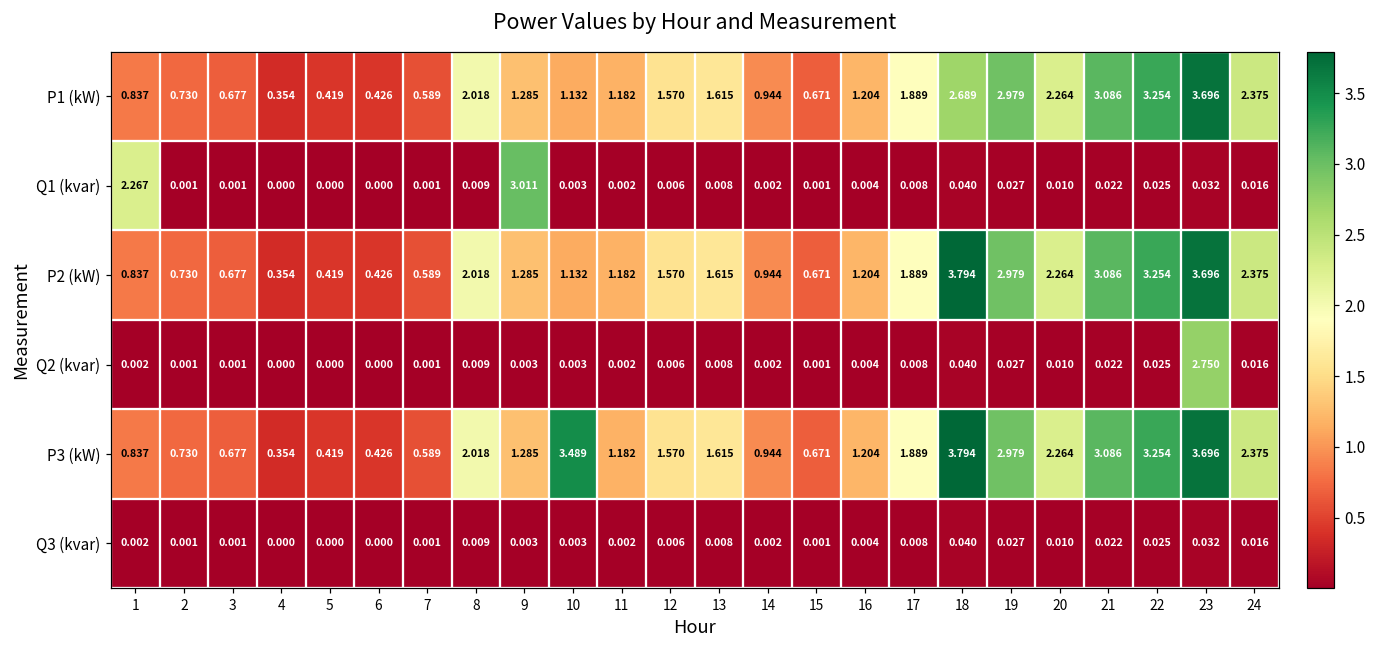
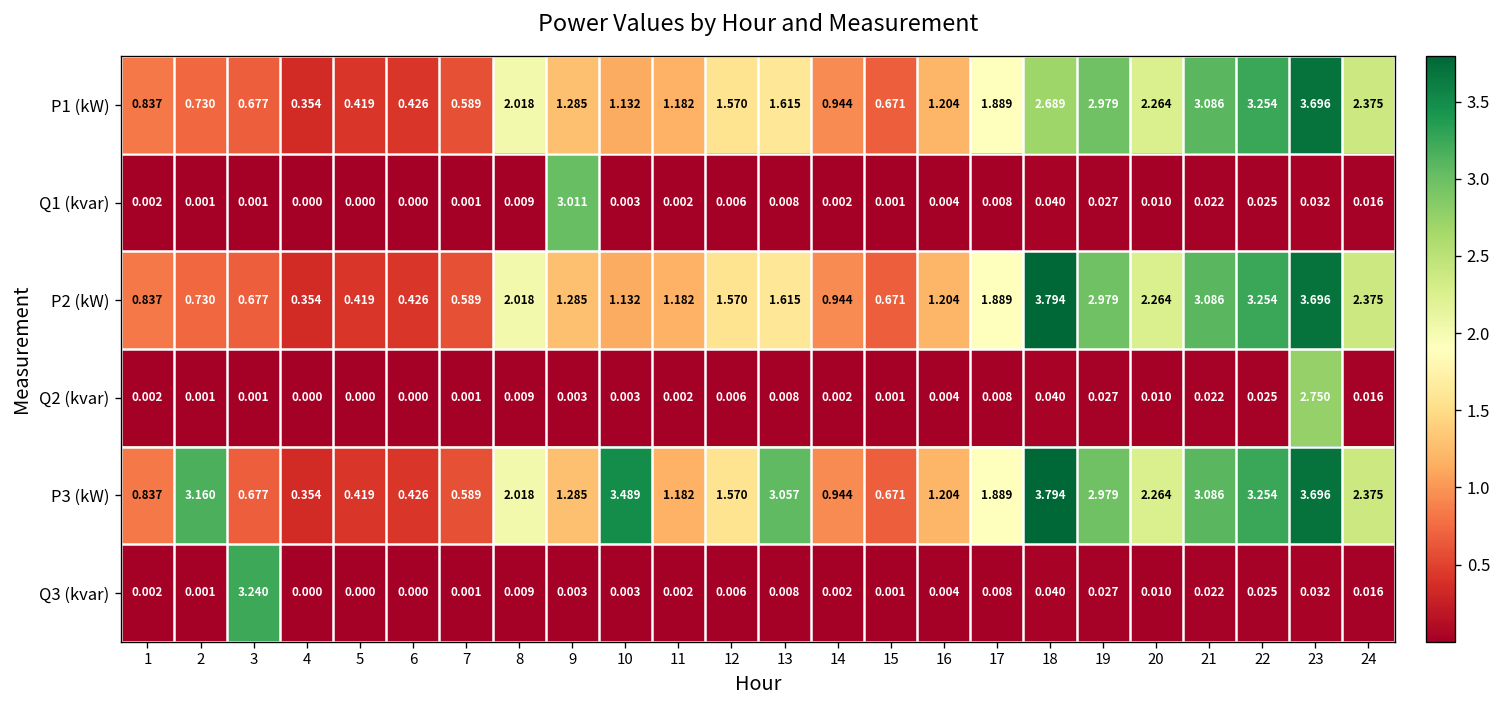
  {
    "P1 (kW)": {
      "1": 0.837,
      "2": 0.730,
      "3": 0.677,
      "4": 0.354,
      "5": 0.419,
      "6": 0.426,
      "7": 0.589,
      "8": 2.018,
      "9": 1.285,
      "10": 1.132,
      "11": 1.182,
      "12": 1.570,
      "13": 1.615,
      "14": 0.944,
      "15": 0.671,
      "16": 1.204,
      "17": 1.889,
      "18": 2.689,
      "19": 2.979,
      "20": 2.264,
      "21": 3.086,
      "22": 3.254,
      "23": 3.696,
      "24": 2.375
    },
    "Q1 (kvar)": {
-     "1": 2.267,
+     "1": 0.002,
      "2": 0.001,
      "3": 0.001,
      "4": 0.000,
      "5": 0.000,
      "6": 0.000,
      "7": 0.001,
      "8": 0.009,
      "9": 3.011,
      "10": 0.003,
      "11": 0.002,
      "12": 0.006,
      "13": 0.008,
      "14": 0.002,
      "15": 0.001,
      "16": 0.004,
      "17": 0.008,
      "18": 0.040,
      "19": 0.027,
      "20": 0.010,
      "21": 0.022,
      "22": 0.025,
      "23": 0.032,
      "24": 0.016
    },
    "P2 (kW)": {
      "1": 0.837,
      "2": 0.730,
      "3": 0.677,
      "4": 0.354,
      "5": 0.419,
      "6": 0.426,
      "7": 0.589,
      "8": 2.018,
      "9": 1.285,
      "10": 1.132,
      "11": 1.182,
      "12": 1.570,
      "13": 1.615,
      "14": 0.944,
      "15": 0.671,
      "16": 1.204,
      "17": 1.889,
      "18": 3.794,
      "19": 2.979,
      "20": 2.264,
      "21": 3.086,
      "22": 3.254,
      "23": 3.696,
      "24": 2.375
    },
    "Q2 (kvar)": {
      "1": 0.002,
      "2": 0.001,
      "3": 0.001,
      "4": 0.000,
      "5": 0.000,
      "6": 0.000,
      "7": 0.001,
      "8": 0.009,
      "9": 0.003,
      "10": 0.003,
      "11": 0.002,
      "12": 0.006,
      "13": 0.008,
      "14": 0.002,
      "15": 0.001,
      "16": 0.004,
      "17": 0.008,
      "18": 0.040,
      "19": 0.027,
      "20": 0.010,
      "21": 0.022,
      "22": 0.025,
      "23": 2.750,
      "24": 0.016
    },
    "P3 (kW)": {
      "1": 0.837,
-     "2": 0.730,
+     "2": 3.160,
      "3": 0.677,
      "4": 0.354,
      "5": 0.419,
      "6": 0.426,
      "7": 0.589,
      "8": 2.018,
      "9": 1.285,
      "10": 3.489,
      "11": 1.182,
      "12": 1.570,
-     "13": 1.615,
+     "13": 3.057,
      "14": 0.944,
      "15": 0.671,
      "16": 1.204,
      "17": 1.889,
      "18": 3.794,
      "19": 2.979,
      "20": 2.264,
      "21": 3.086,
      "22": 3.254,
      "23": 3.696,
      "24": 2.375
    },
    "Q3 (kvar)": {
      "1": 0.002,
      "2": 0.001,
-     "3": 0.001,
+     "3": 3.240,
      "4": 0.000,
      "5": 0.000,
      "6": 0.000,
      "7": 0.001,
      "8": 0.009,
      "9": 0.003,
      "10": 0.003,
      "11": 0.002,
      "12": 0.006,
      "13": 0.008,
      "14": 0.002,
      "15": 0.001,
      "16": 0.004,
      "17": 0.008,
      "18": 0.040,
      "19": 0.027,
      "20": 0.010,
      "21": 0.022,
      "22": 0.025,
      "23": 0.032,
      "24": 0.016
    }
  }
